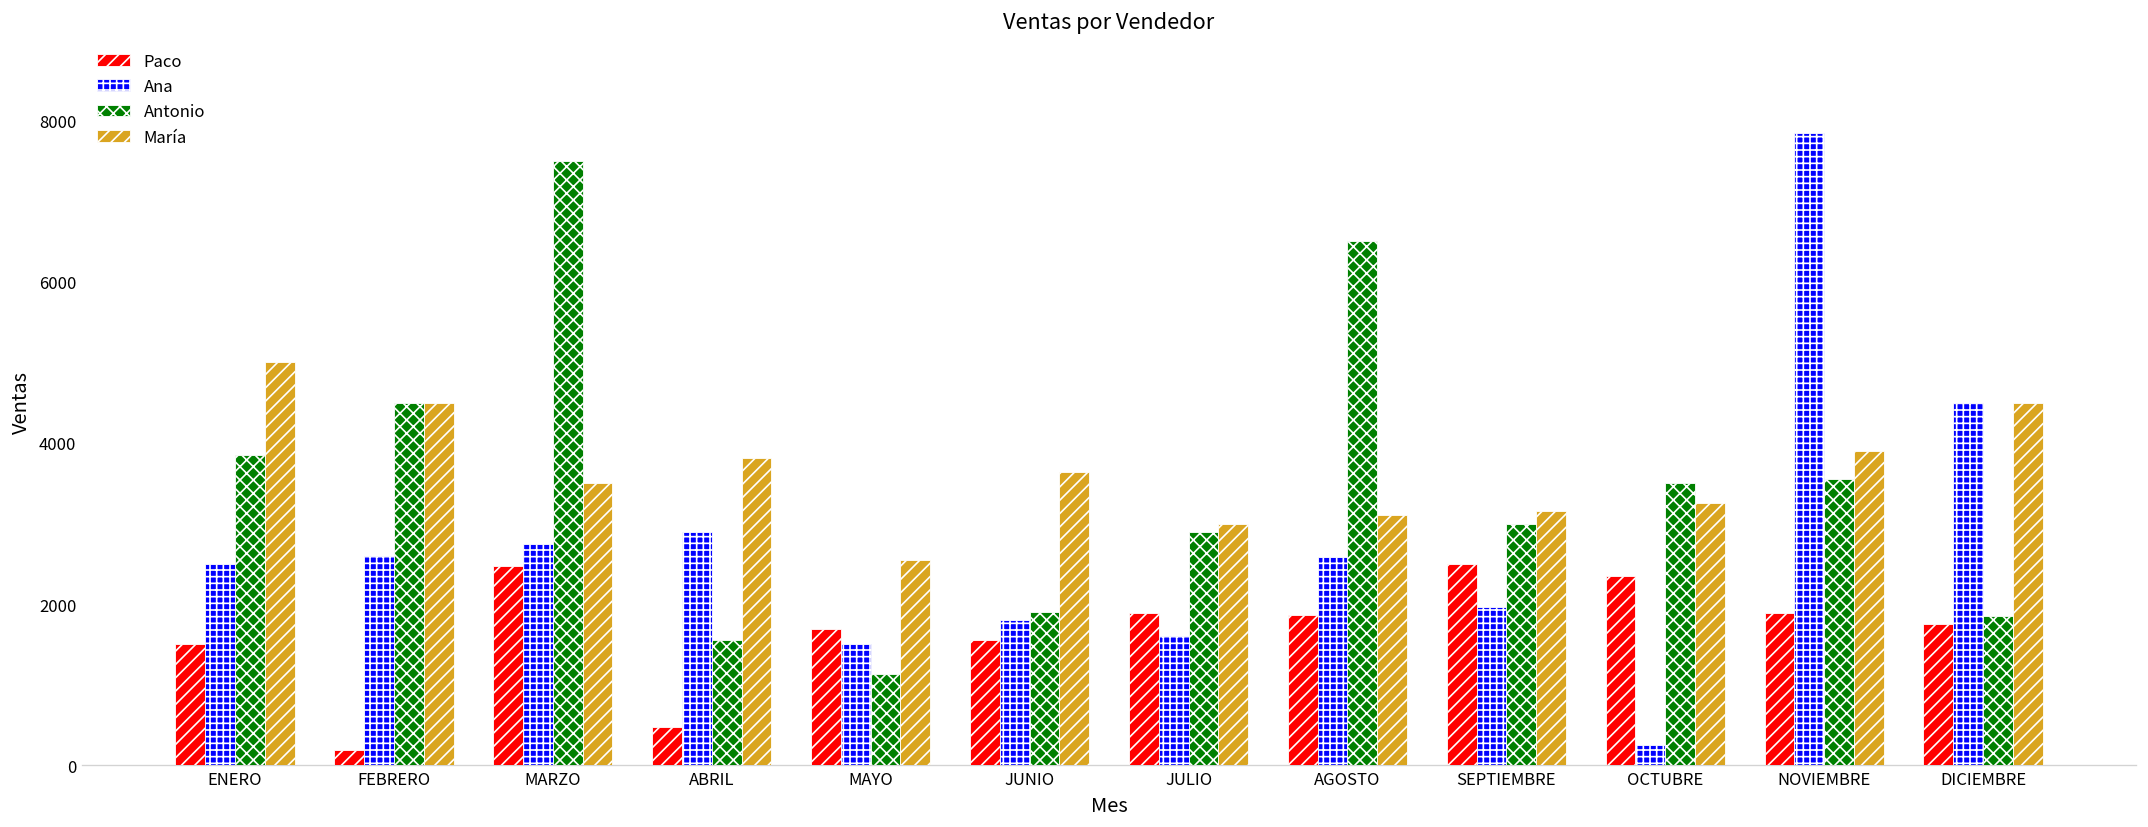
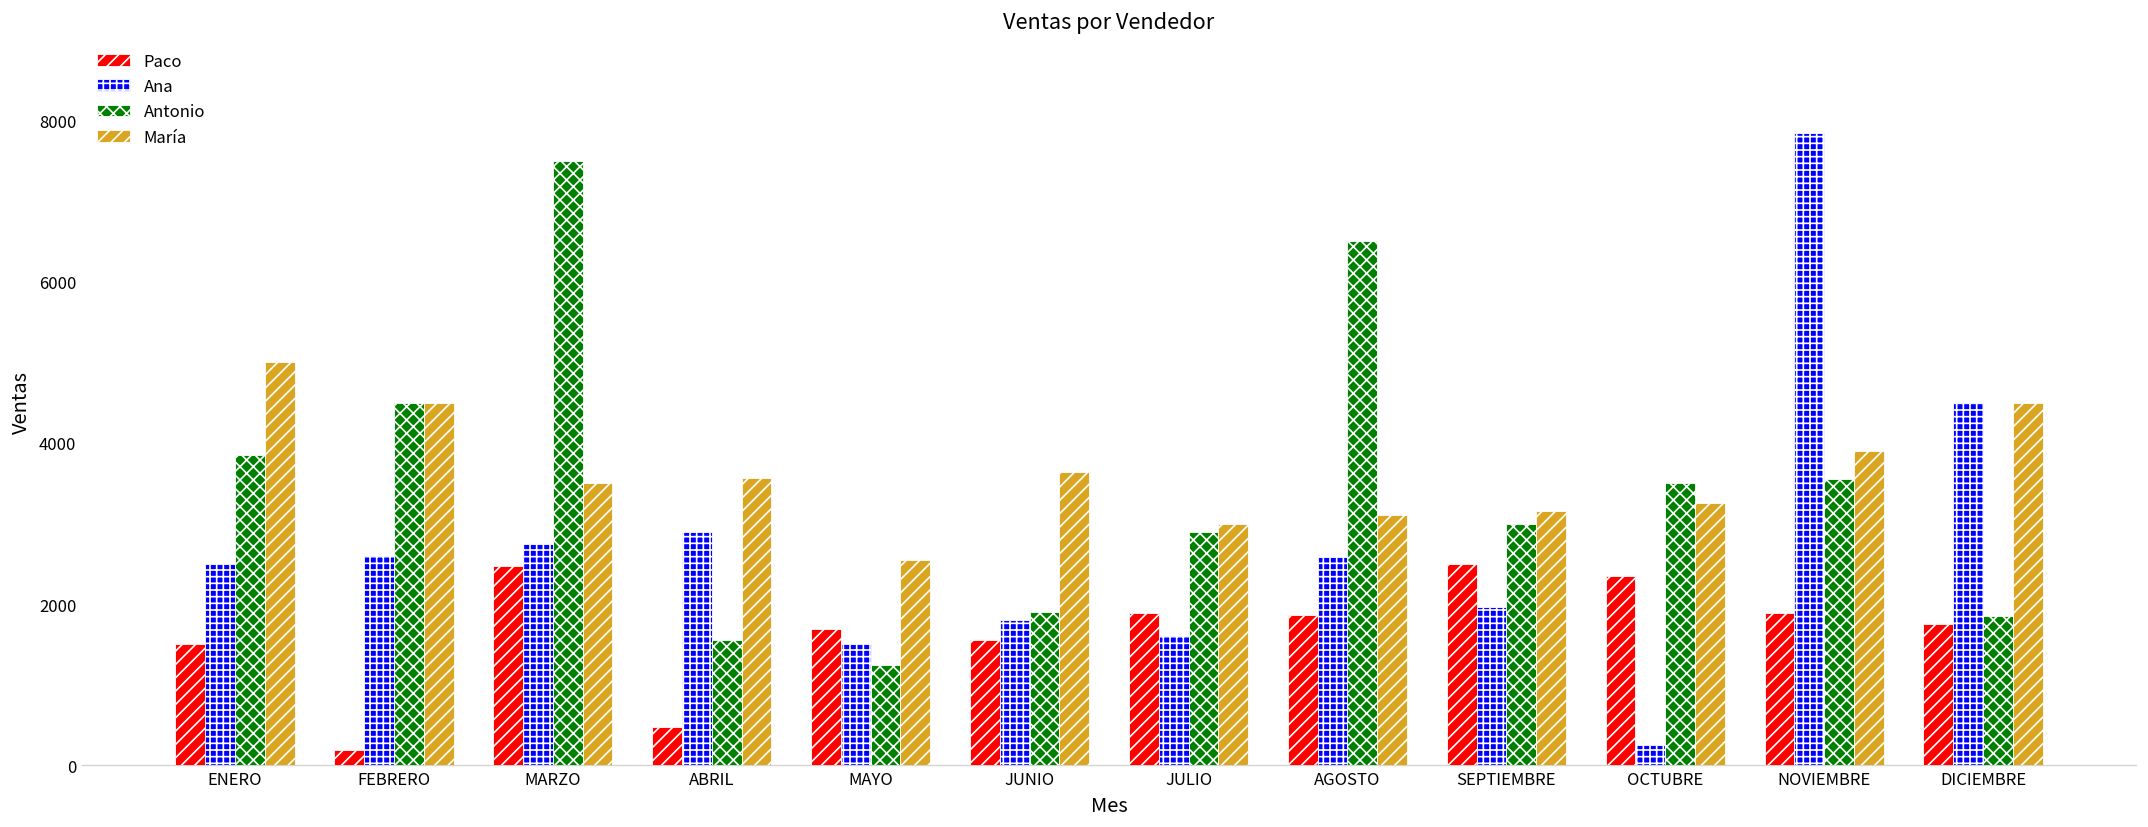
  {
    "Paco": {
      "ENERO": 1500,
      "FEBRERO": 200,
      "MARZO": 2500,
      "ABRIL": 500,
      "MAYO": 1700,
      "JUNIO": 1600,
      "JULIO": 1900,
      "AGOSTO": 1900,
      "SEPTIEMBRE": 2500,
      "OCTUBRE": 2400,
      "NOVIEMBRE": 1900,
      "DICIEMBRE": 1800
    },
    "Ana": {
      "ENERO": 2500,
      "FEBRERO": 2600,
      "MARZO": 2800,
      "ABRIL": 2900,
      "MAYO": 1500,
      "JUNIO": 1800,
      "JULIO": 1600,
      "AGOSTO": 2600,
      "SEPTIEMBRE": 2000,
      "OCTUBRE": 300,
      "NOVIEMBRE": 7900,
      "DICIEMBRE": 4500
    },
    "Antonio": {
      "ENERO": 3900,
      "FEBRERO": 4500,
      "MARZO": 7500,
      "ABRIL": 1600,
-     "MAYO": 1100,
+     "MAYO": 1300,
      "JUNIO": 1900,
      "JULIO": 2900,
      "AGOSTO": 6500,
      "SEPTIEMBRE": 3000,
      "OCTUBRE": 3500,
      "NOVIEMBRE": 3600,
      "DICIEMBRE": 1900
    },
    "María": {
      "ENERO": 5000,
      "FEBRERO": 4500,
      "MARZO": 3500,
-     "ABRIL": 3800,
+     "ABRIL": 3600,
      "MAYO": 2600,
      "JUNIO": 3600,
      "JULIO": 3000,
      "AGOSTO": 3100,
      "SEPTIEMBRE": 3200,
      "OCTUBRE": 3300,
      "NOVIEMBRE": 3900,
      "DICIEMBRE": 4500
    }
  }
